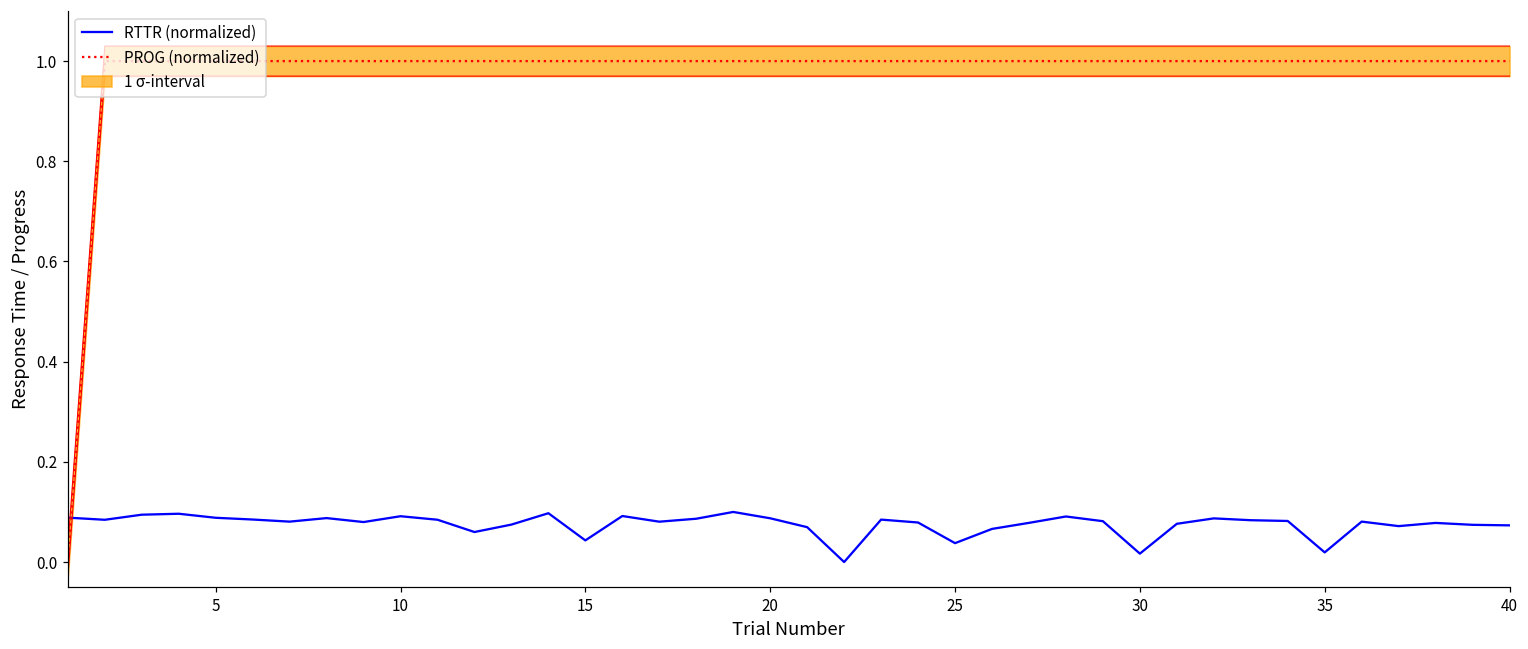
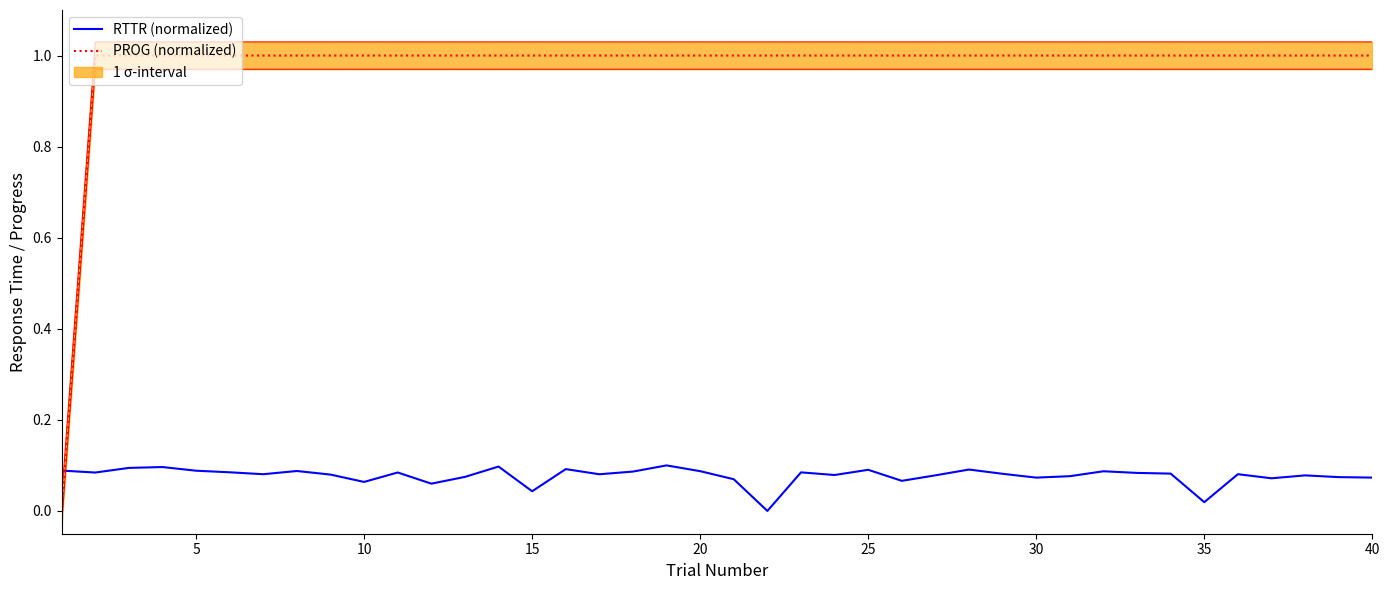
  {
    "RTTR (normalized)": {
      "5": 0.09,
-     "10": 0.09,
+     "10": 0.06,
      "15": 0.04,
      "20": 0.09,
-     "25": 0.04,
-     "30": 0.02,
+     "25": 0.09,
+     "30": 0.07,
      "35": 0.02,
      "40": 0.07
    },
    "1 σ-interval": {
      "10": 1.03,
      "15": 1.03,
      "20": 1.03,
      "25": 1.03,
      "30": 1.03,
      "35": 1.03,
      "40": 1.03
    }
  }
